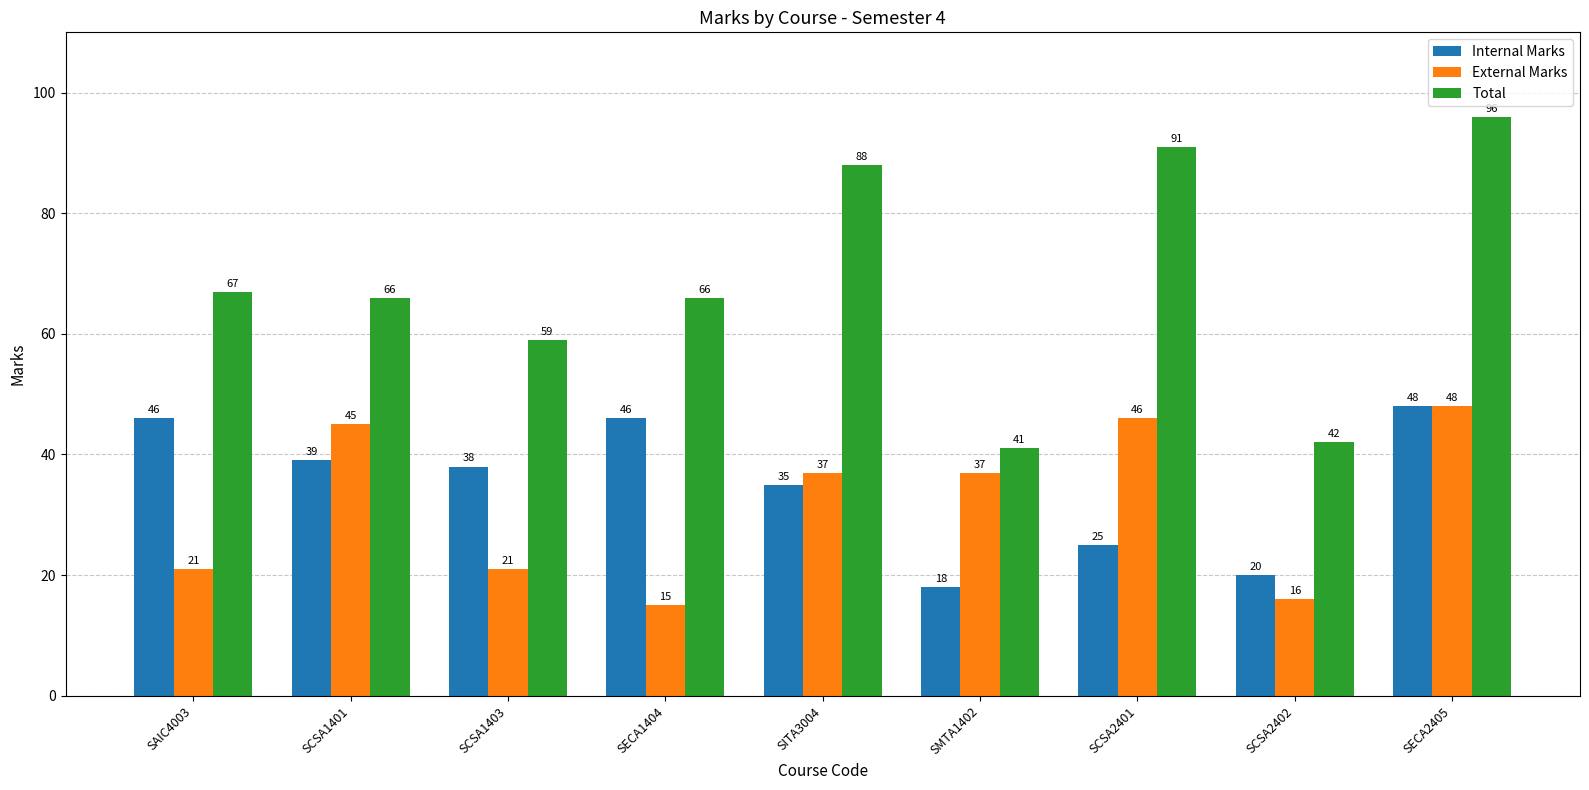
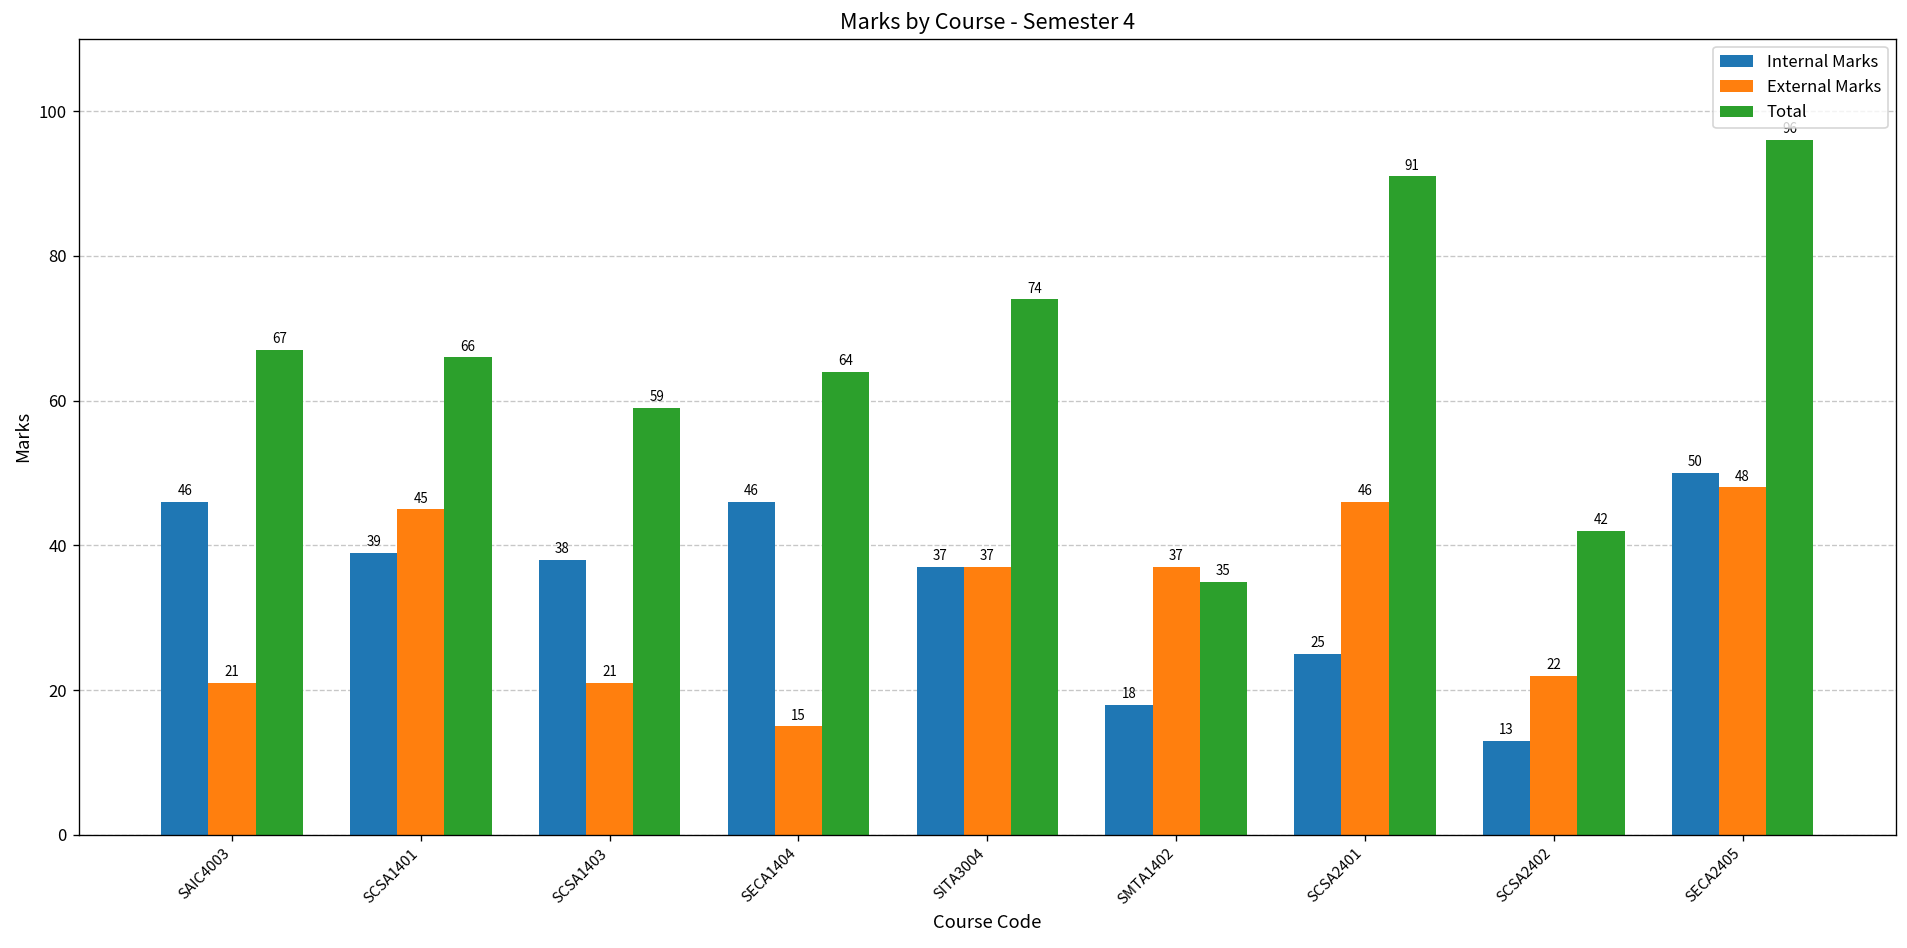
  {
    "Internal Marks": {
      "SAIC4003": 46,
      "SCSA1401": 39,
      "SCSA1403": 38,
      "SECA1404": 46,
-     "SITA3004": 35,
+     "SITA3004": 37,
      "SMTA1402": 18,
      "SCSA2401": 25,
-     "SCSA2402": 20,
-     "SECA2405": 48
+     "SCSA2402": 13,
+     "SECA2405": 50
    },
    "External Marks": {
      "SAIC4003": 21,
      "SCSA1401": 45,
      "SCSA1403": 21,
      "SECA1404": 15,
      "SITA3004": 37,
      "SMTA1402": 37,
      "SCSA2401": 46,
-     "SCSA2402": 16,
+     "SCSA2402": 22,
      "SECA2405": 48
    },
    "Total": {
      "SAIC4003": 67,
      "SCSA1401": 66,
      "SCSA1403": 59,
-     "SECA1404": 66,
-     "SITA3004": 88,
-     "SMTA1402": 41,
+     "SECA1404": 64,
+     "SITA3004": 74,
+     "SMTA1402": 35,
      "SCSA2401": 91,
      "SCSA2402": 42
    }
  }
